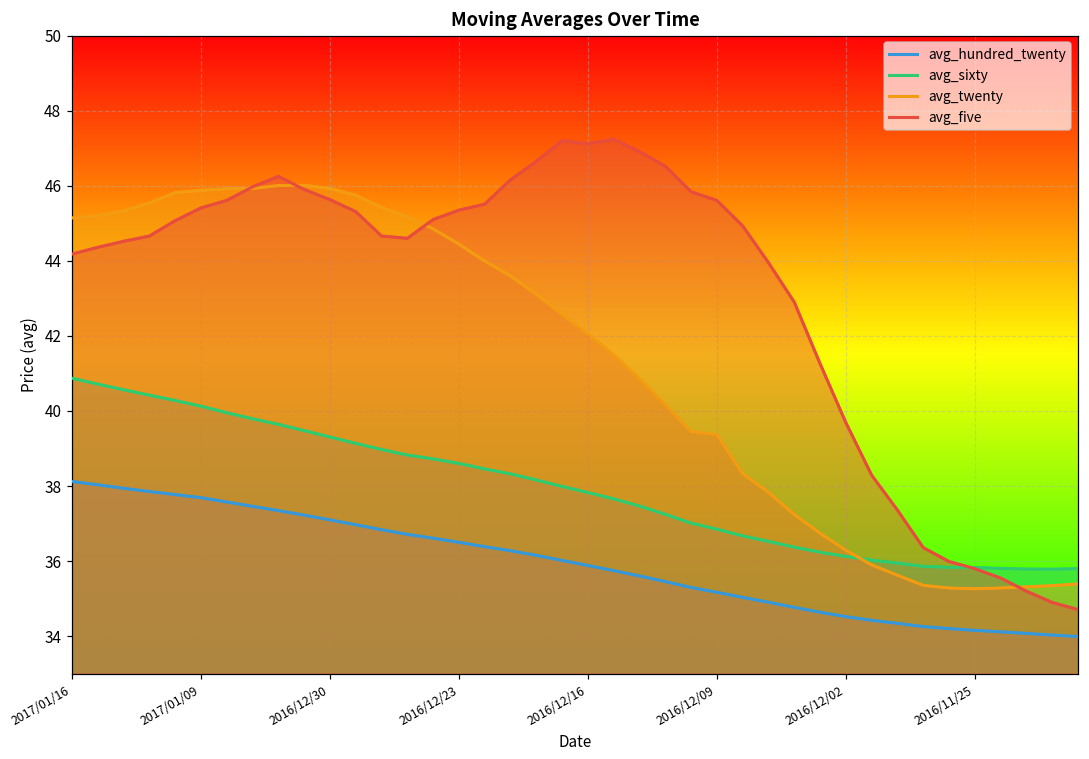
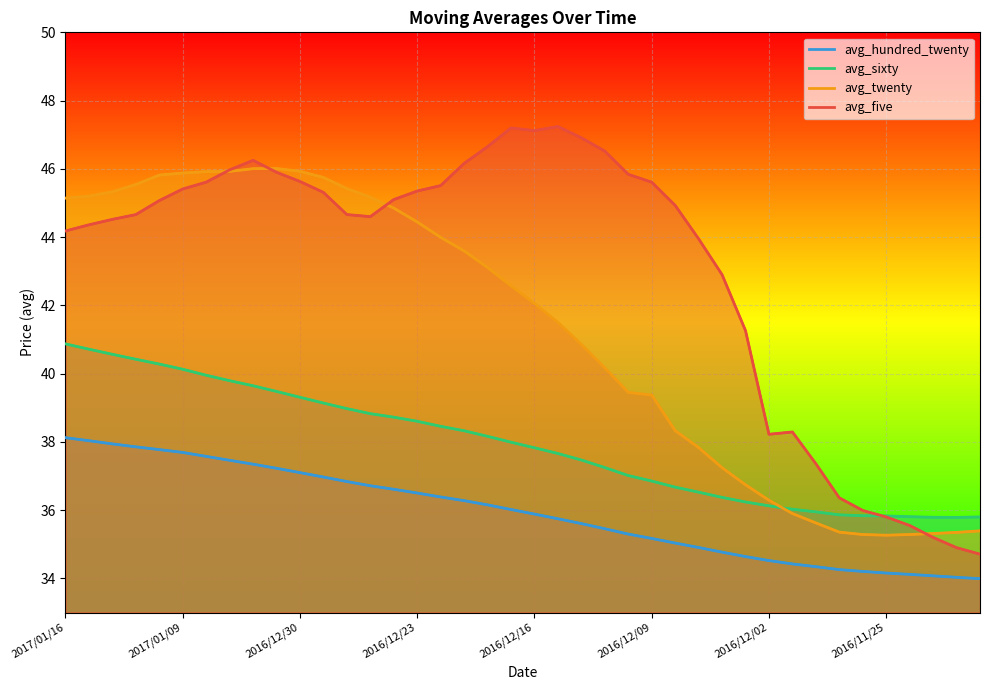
  {
    "avg_hundred_twenty": {
      "2017/01/16": 38.1,
      "2017/01/09": 37.7,
      "2016/12/30": 37.1,
      "2016/12/23": 36.5,
      "2016/12/16": 35.9,
      "2016/12/09": 35.2,
      "2016/12/02": 34.5,
      "2016/11/25": 34.2
    },
    "avg_sixty": {
      "2017/01/16": 40.9,
      "2017/01/09": 40.1,
      "2016/12/30": 39.3,
      "2016/12/23": 38.6,
      "2016/12/16": 37.8,
      "2016/12/09": 36.9,
      "2016/12/02": 36.1
    },
    "avg_twenty": {
      "2017/01/16": 45.1,
      "2017/01/09": 45.9,
      "2016/12/30": 45.9,
      "2016/12/23": 44.4,
      "2016/12/16": 42.1,
      "2016/12/09": 39.4,
      "2016/12/02": 36.3,
      "2016/11/25": 35.3
    },
    "avg_five": {
      "2017/01/16": 44.2,
      "2017/01/09": 45.4,
      "2016/12/30": 45.6,
      "2016/12/23": 45.4,
      "2016/12/16": 47.1,
      "2016/12/09": 45.6,
-     "2016/12/02": 39.7
+     "2016/12/02": 38.2
    }
  }
